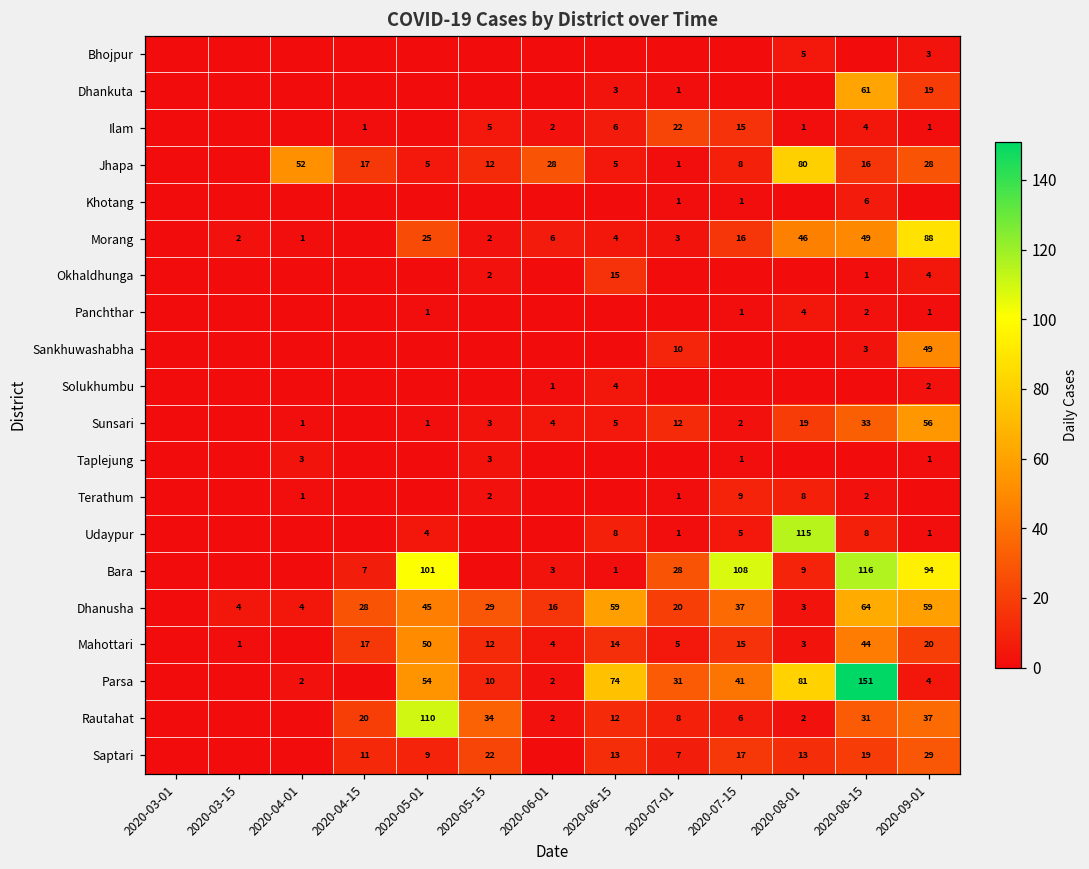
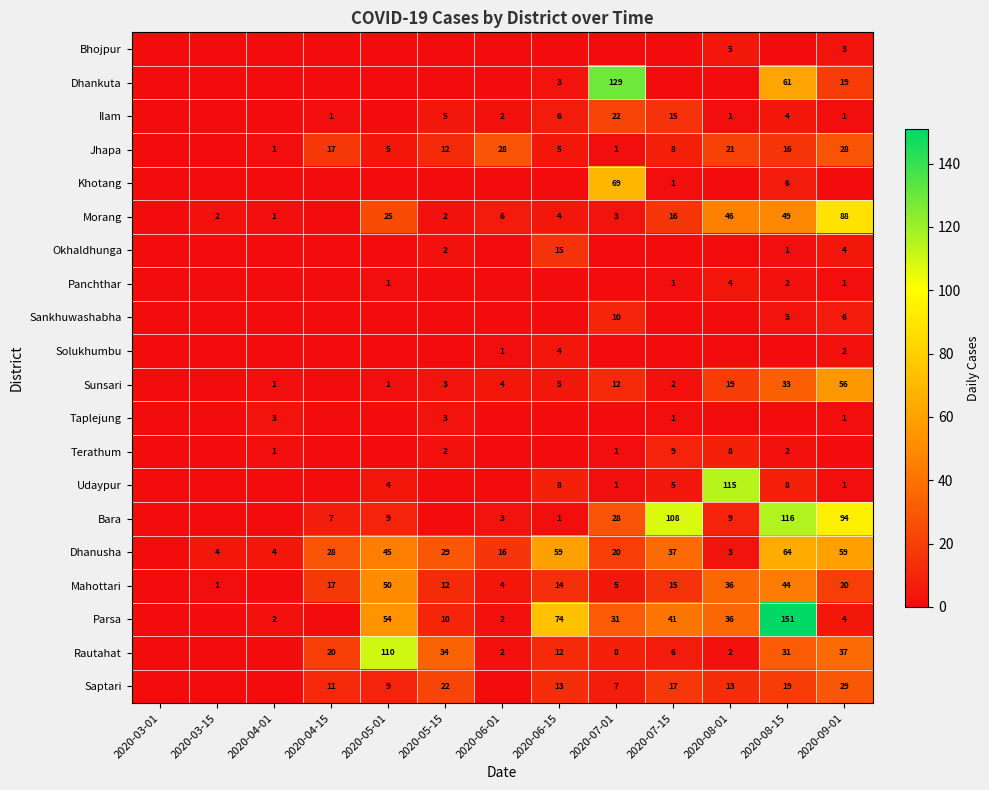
  {
    "Bhojpur": {
      "2020-08-01": 5,
      "2020-09-01": 3
    },
    "Dhankuta": {
      "2020-06-15": 3,
-     "2020-07-01": 1,
+     "2020-07-01": 129,
      "2020-08-15": 61,
      "2020-09-01": 19
    },
    "Ilam": {
      "2020-04-15": 1,
      "2020-05-15": 5,
      "2020-06-01": 2,
      "2020-06-15": 6,
      "2020-07-01": 22,
      "2020-07-15": 15,
      "2020-08-01": 1,
      "2020-08-15": 4,
      "2020-09-01": 1
    },
    "Jhapa": {
-     "2020-04-01": 52,
+     "2020-04-01": 1,
      "2020-04-15": 17,
      "2020-05-01": 5,
      "2020-05-15": 12,
      "2020-06-01": 28,
      "2020-06-15": 5,
      "2020-07-01": 1,
      "2020-07-15": 8,
-     "2020-08-01": 80,
+     "2020-08-01": 21,
      "2020-08-15": 16,
      "2020-09-01": 28
    },
    "Khotang": {
-     "2020-07-01": 1,
+     "2020-07-01": 69,
      "2020-07-15": 1,
      "2020-08-15": 6
    },
    "Morang": {
      "2020-03-15": 2,
      "2020-04-01": 1,
      "2020-05-01": 25,
      "2020-05-15": 2,
      "2020-06-01": 6,
      "2020-06-15": 4,
      "2020-07-01": 3,
      "2020-07-15": 16,
      "2020-08-01": 46,
      "2020-08-15": 49,
      "2020-09-01": 88
    },
    "Okhaldhunga": {
      "2020-05-15": 2,
      "2020-06-15": 15,
      "2020-08-15": 1,
      "2020-09-01": 4
    },
    "Panchthar": {
      "2020-05-01": 1,
      "2020-07-15": 1,
      "2020-08-01": 4,
      "2020-08-15": 2,
      "2020-09-01": 1
    },
    "Sankhuwashabha": {
      "2020-07-01": 10,
      "2020-08-15": 3,
-     "2020-09-01": 49
+     "2020-09-01": 6
    },
    "Solukhumbu": {
      "2020-06-01": 1,
      "2020-06-15": 4,
      "2020-09-01": 2
    },
    "Sunsari": {
      "2020-04-01": 1,
      "2020-05-01": 1,
      "2020-05-15": 3,
      "2020-06-01": 4,
      "2020-06-15": 5,
      "2020-07-01": 12,
      "2020-07-15": 2,
      "2020-08-01": 19,
      "2020-08-15": 33,
      "2020-09-01": 56
    },
    "Taplejung": {
      "2020-04-01": 3,
      "2020-05-15": 3,
      "2020-07-15": 1,
      "2020-09-01": 1
    },
    "Terathum": {
      "2020-04-01": 1,
      "2020-05-15": 2,
      "2020-07-01": 1,
      "2020-07-15": 9,
      "2020-08-01": 8,
      "2020-08-15": 2
    },
    "Udaypur": {
      "2020-05-01": 4,
      "2020-06-15": 8,
      "2020-07-01": 1,
      "2020-07-15": 5,
      "2020-08-01": 115,
      "2020-08-15": 8,
      "2020-09-01": 1
    },
    "Bara": {
      "2020-04-15": 7,
-     "2020-05-01": 101,
+     "2020-05-01": 9,
      "2020-06-01": 3,
      "2020-06-15": 1,
      "2020-07-01": 28,
      "2020-07-15": 108,
      "2020-08-01": 9,
      "2020-08-15": 116,
      "2020-09-01": 94
    },
    "Dhanusha": {
      "2020-03-15": 4,
      "2020-04-01": 4,
      "2020-04-15": 28,
      "2020-05-01": 45,
      "2020-05-15": 29,
      "2020-06-01": 16,
      "2020-06-15": 59,
      "2020-07-01": 20,
      "2020-07-15": 37,
      "2020-08-01": 3,
      "2020-08-15": 64,
      "2020-09-01": 59
    },
    "Mahottari": {
      "2020-03-15": 1,
      "2020-04-15": 17,
      "2020-05-01": 50,
      "2020-05-15": 12,
      "2020-06-01": 4,
      "2020-06-15": 14,
      "2020-07-01": 5,
      "2020-07-15": 15,
-     "2020-08-01": 3,
+     "2020-08-01": 36,
      "2020-08-15": 44,
      "2020-09-01": 20
    },
    "Parsa": {
      "2020-04-01": 2,
      "2020-05-01": 54,
      "2020-05-15": 10,
      "2020-06-01": 2,
      "2020-06-15": 74,
      "2020-07-01": 31,
      "2020-07-15": 41,
-     "2020-08-01": 81,
+     "2020-08-01": 36,
      "2020-08-15": 151,
      "2020-09-01": 4
    },
    "Rautahat": {
      "2020-04-15": 20,
      "2020-05-01": 110,
      "2020-05-15": 34,
      "2020-06-01": 2,
      "2020-06-15": 12,
      "2020-07-01": 8,
      "2020-07-15": 6,
      "2020-08-01": 2,
      "2020-08-15": 31,
      "2020-09-01": 37
    },
    "Saptari": {
      "2020-04-15": 11,
      "2020-05-01": 9,
      "2020-05-15": 22,
      "2020-06-15": 13,
      "2020-07-01": 7,
      "2020-07-15": 17,
      "2020-08-01": 13,
      "2020-08-15": 19,
      "2020-09-01": 29
    }
  }
